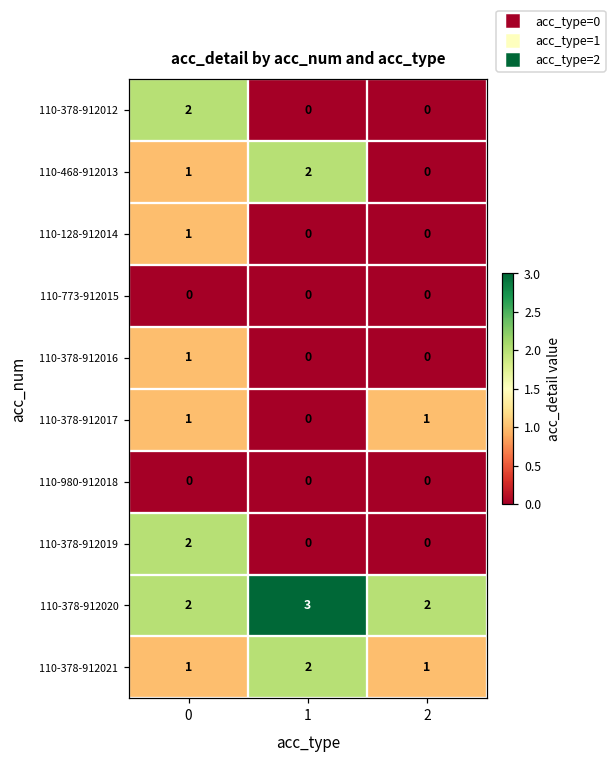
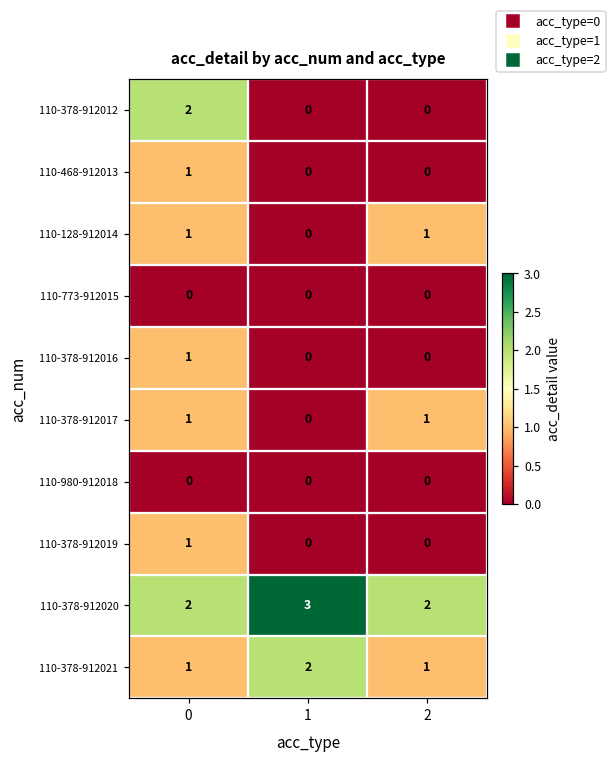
  {
    "110-378-912012": {
      "0": 2,
      "1": 0,
      "2": 0
    },
    "110-468-912013": {
      "0": 1,
-     "1": 2,
+     "1": 0,
      "2": 0
    },
    "110-128-912014": {
      "0": 1,
      "1": 0,
-     "2": 0
+     "2": 1
    },
    "110-773-912015": {
      "0": 0,
      "1": 0,
      "2": 0
    },
    "110-378-912016": {
      "0": 1,
      "1": 0,
      "2": 0
    },
    "110-378-912017": {
      "0": 1,
      "1": 0,
      "2": 1
    },
    "110-980-912018": {
      "0": 0,
      "1": 0,
      "2": 0
    },
    "110-378-912019": {
-     "0": 2,
+     "0": 1,
      "1": 0,
      "2": 0
    },
    "110-378-912020": {
      "0": 2,
      "1": 3,
      "2": 2
    },
    "110-378-912021": {
      "0": 1,
      "1": 2,
      "2": 1
    }
  }
